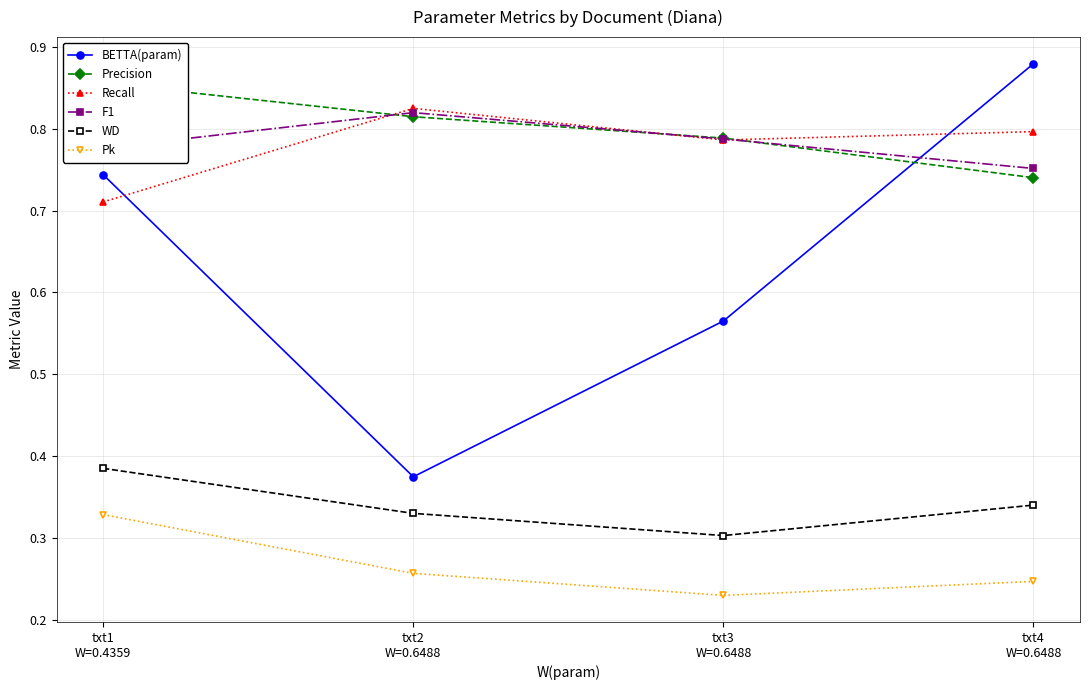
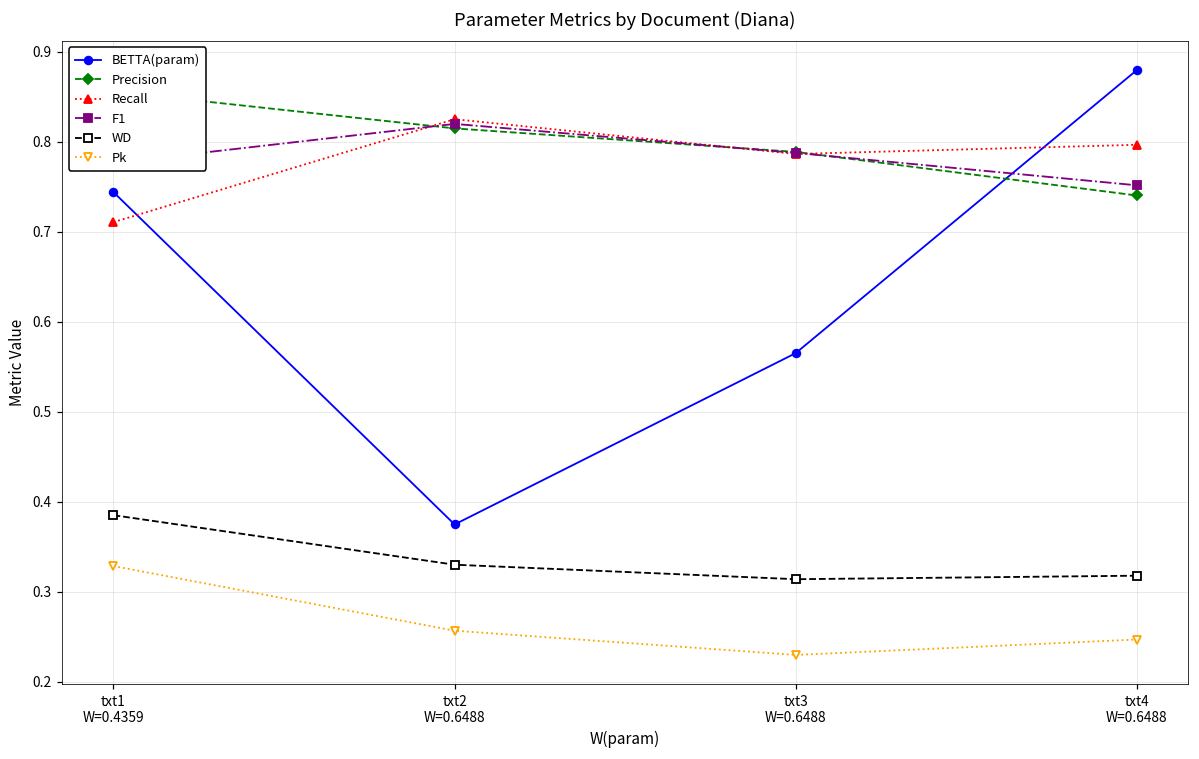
  {
    "BETTA(param)": {
      "txt1 W=0.4359": 0.74,
      "txt2 W=0.6488": 0.37,
      "txt3 W=0.6488": 0.57,
      "txt4 W=0.6488": 0.88
    },
    "Precision": {
      "txt2 W=0.6488": 0.81,
      "txt4 W=0.6488": 0.74
    },
    "Recall": {
      "txt1 W=0.4359": 0.71,
      "txt2 W=0.6488": 0.82,
      "txt4 W=0.6488": 0.80
    },
    "F1": {
      "txt2 W=0.6488": 0.82,
      "txt4 W=0.6488": 0.75
    },
    "WD": {
      "txt1 W=0.4359": 0.39,
      "txt2 W=0.6488": 0.33,
-     "txt3 W=0.6488": 0.30,
-     "txt4 W=0.6488": 0.34
+     "txt3 W=0.6488": 0.31,
+     "txt4 W=0.6488": 0.32
    },
    "Pk": {
      "txt1 W=0.4359": 0.33,
      "txt2 W=0.6488": 0.26,
      "txt3 W=0.6488": 0.23,
      "txt4 W=0.6488": 0.25
    }
  }
